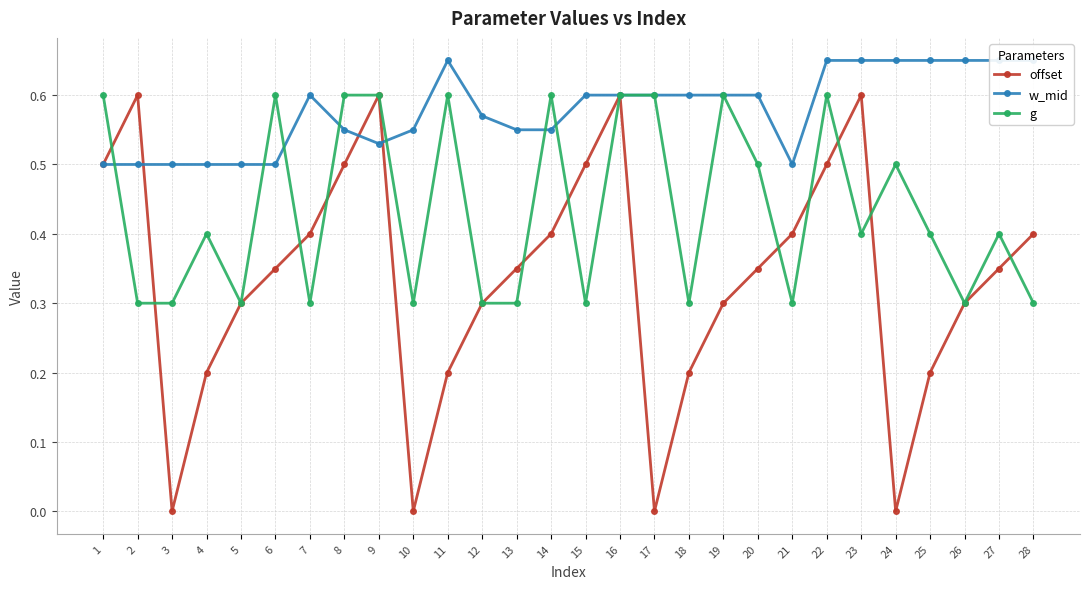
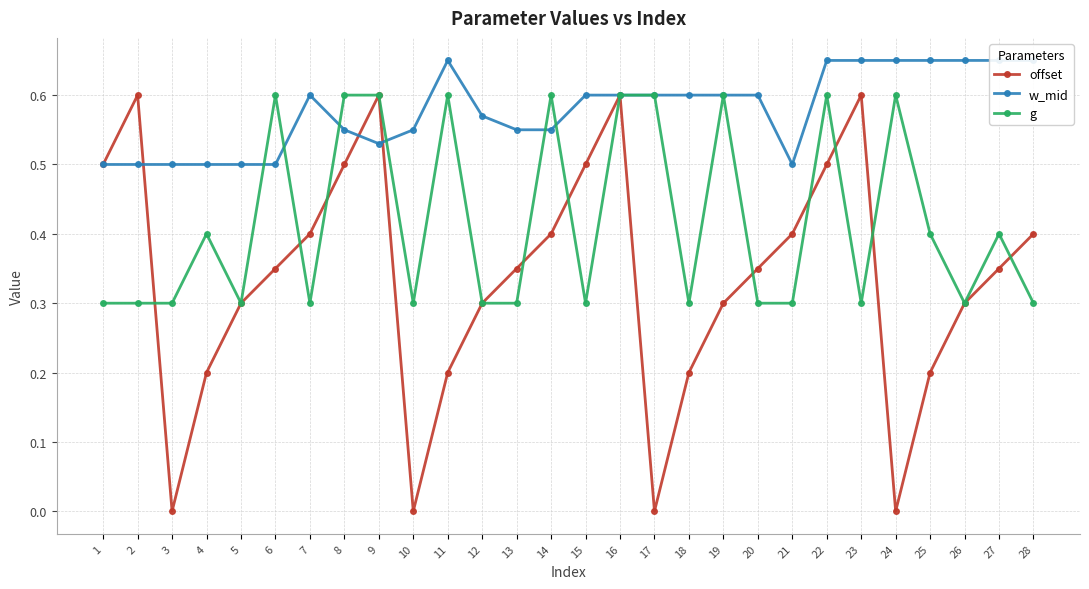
  {
    "offset": {
      "2": 0.6,
      "3": 0.0,
      "4": 0.2,
      "6": 0.35,
      "7": 0.4,
      "8": 0.5,
      "10": 0.0,
      "11": 0.2,
      "13": 0.35,
      "14": 0.4,
      "15": 0.5,
      "17": 0.0,
      "18": 0.2,
      "19": 0.3,
      "20": 0.35,
      "21": 0.4,
      "22": 0.5,
      "23": 0.6,
      "24": 0.0,
      "25": 0.2,
      "27": 0.35,
      "28": 0.4
    },
    "w_mid": {
      "2": 0.5,
      "3": 0.5,
      "4": 0.5,
      "5": 0.5,
      "6": 0.5,
      "7": 0.6,
      "8": 0.55,
      "9": 0.53,
      "10": 0.55,
      "11": 0.65,
      "12": 0.57,
      "13": 0.55,
      "14": 0.55,
      "15": 0.6,
      "18": 0.6,
      "20": 0.6,
      "21": 0.5,
      "22": 0.65,
      "23": 0.65,
      "24": 0.65,
      "25": 0.65,
      "26": 0.65
    },
    "g": {
-     "1": 0.6,
+     "1": 0.3,
      "2": 0.3,
      "3": 0.3,
      "4": 0.4,
      "6": 0.6,
      "7": 0.3,
      "8": 0.6,
      "10": 0.3,
      "11": 0.6,
      "13": 0.3,
      "14": 0.6,
      "15": 0.3,
      "18": 0.3,
-     "20": 0.5,
+     "20": 0.3,
      "21": 0.3,
      "22": 0.6,
-     "23": 0.4,
-     "24": 0.5,
+     "23": 0.3,
+     "24": 0.6,
      "25": 0.4,
      "27": 0.4,
      "28": 0.3
    }
  }
